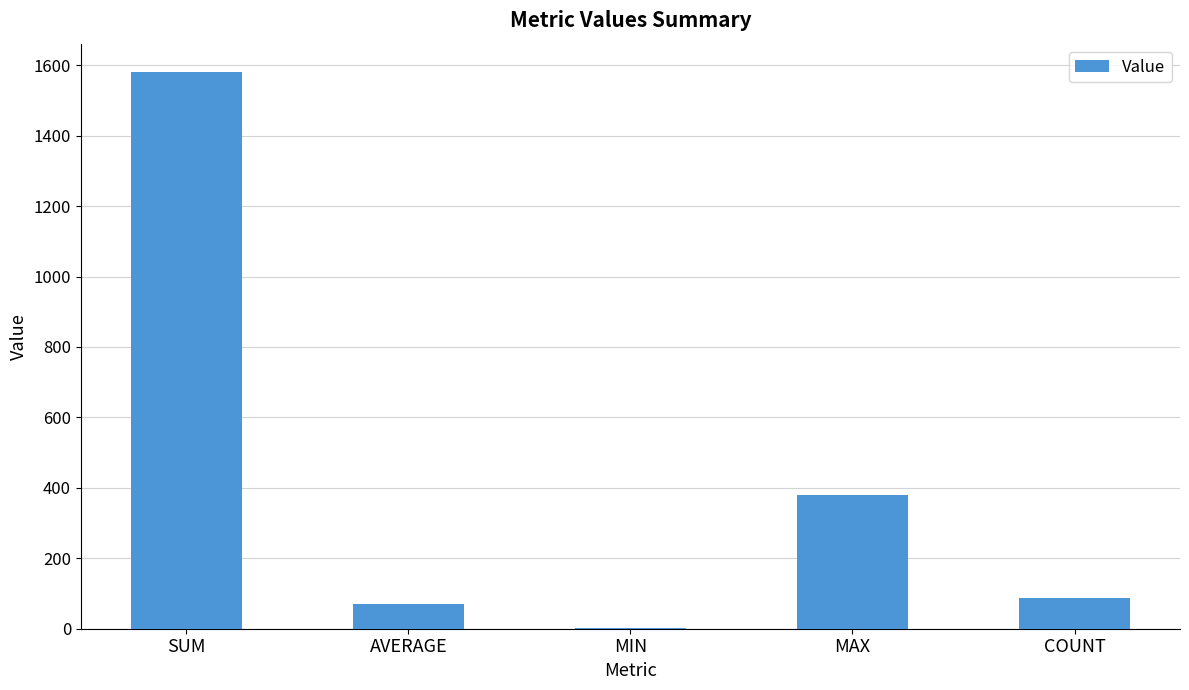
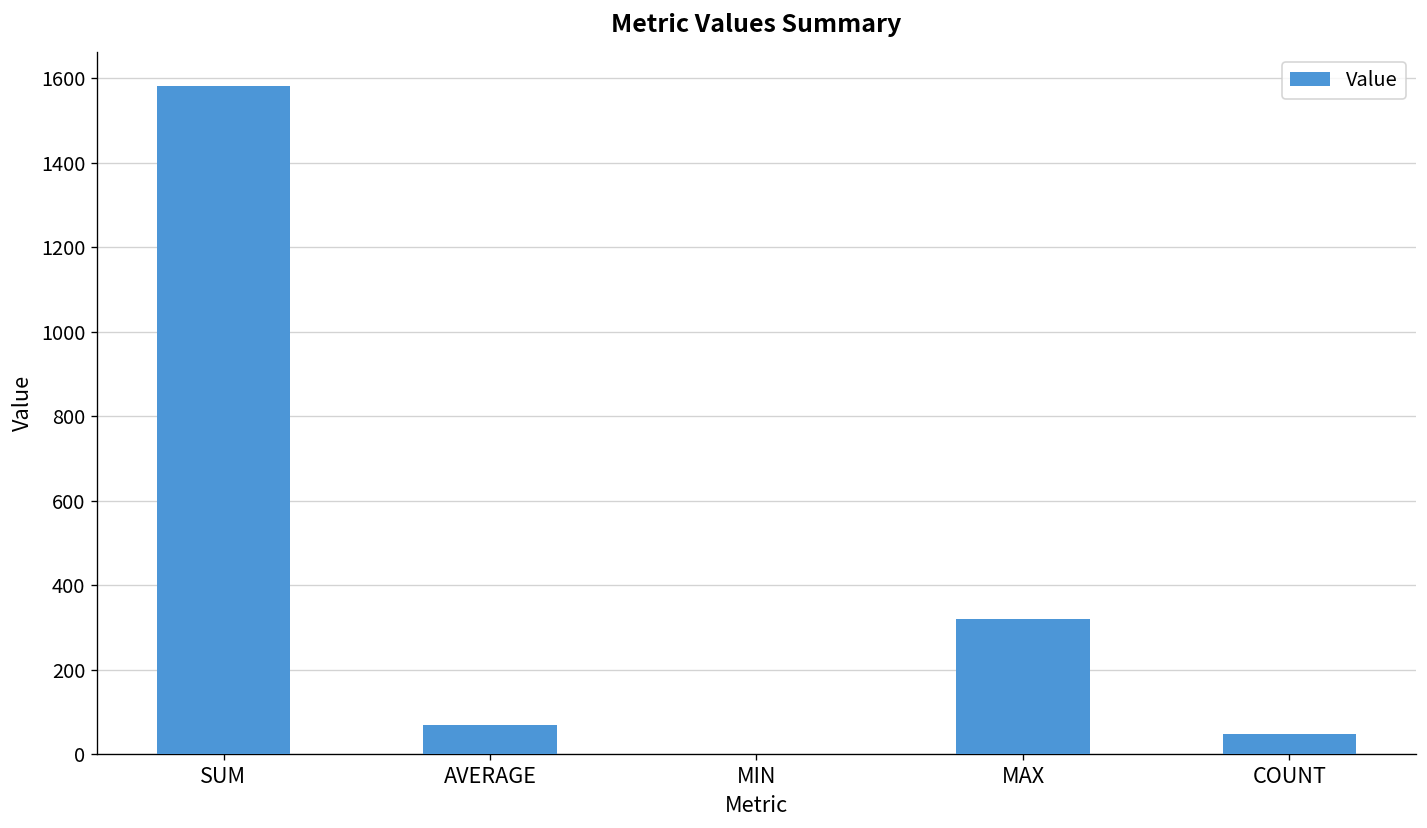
  {
    "SUM": 1580,
    "AVERAGE": 70,
-   "MAX": 380,
-   "COUNT": 90
+   "MAX": 320,
+   "COUNT": 50
  }
